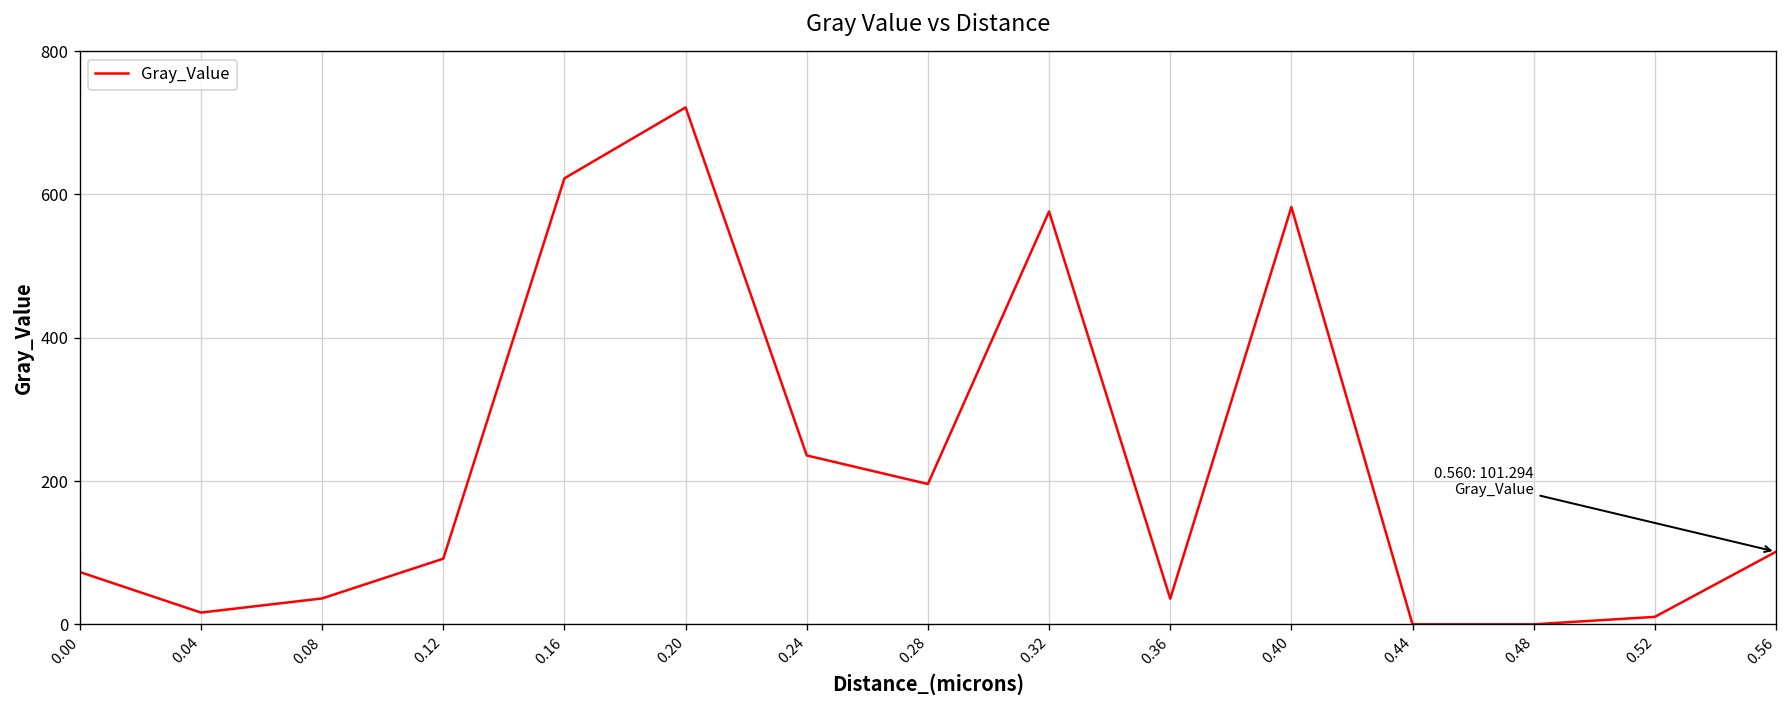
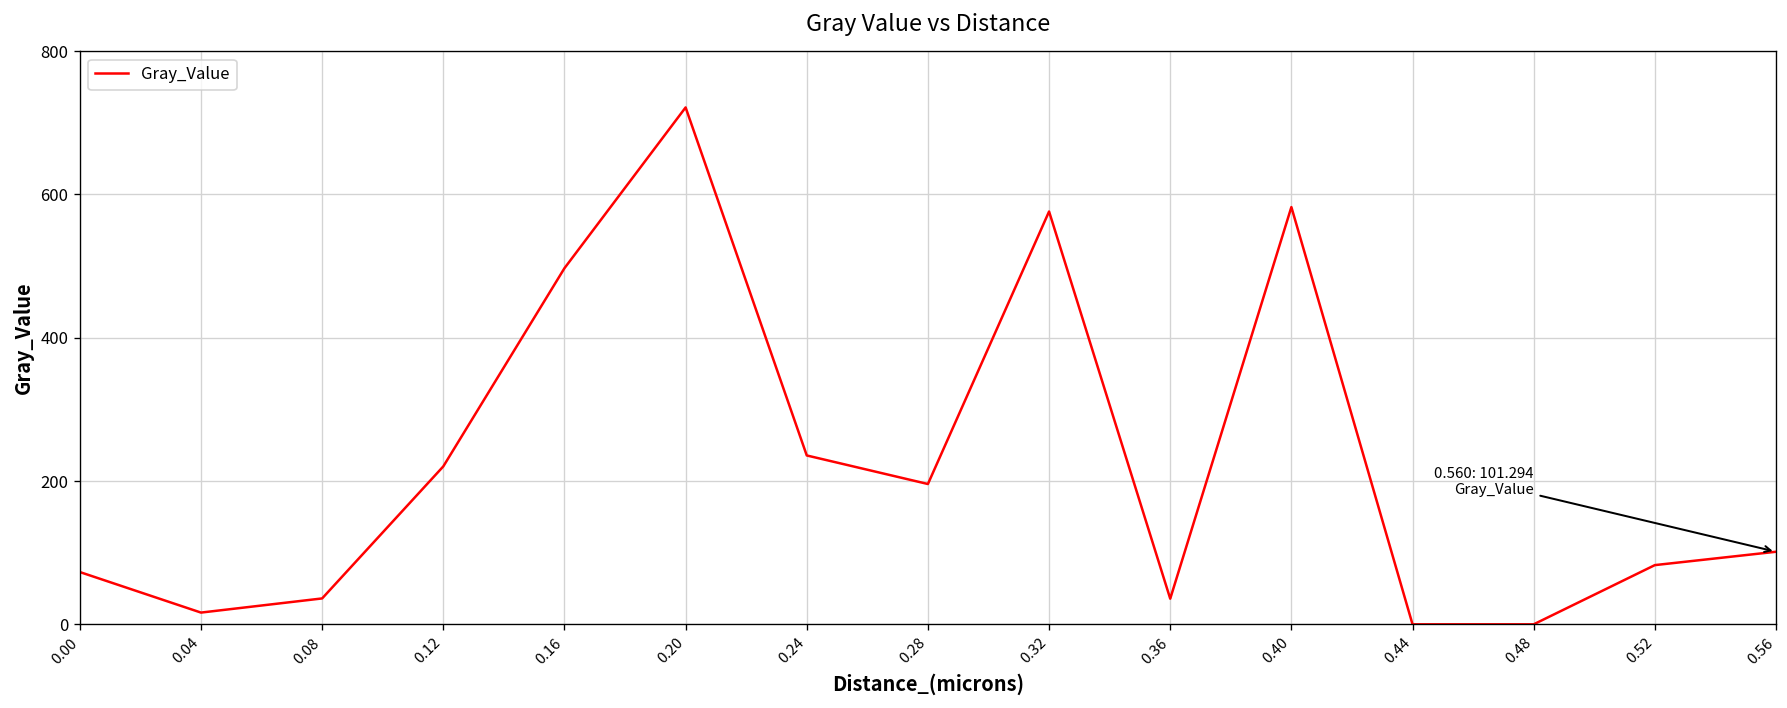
  {
    "0.00": 70,
    "0.04": 20,
    "0.08": 40,
-   "0.12": 90,
-   "0.16": 620,
+   "0.12": 220,
+   "0.16": 500,
    "0.20": 720,
    "0.24": 240,
    "0.28": 200,
    "0.32": 580,
    "0.36": 40,
    "0.40": 580,
    "0.44": 0,
    "0.48": 0,
-   "0.52": 10
+   "0.52": 80
  }
